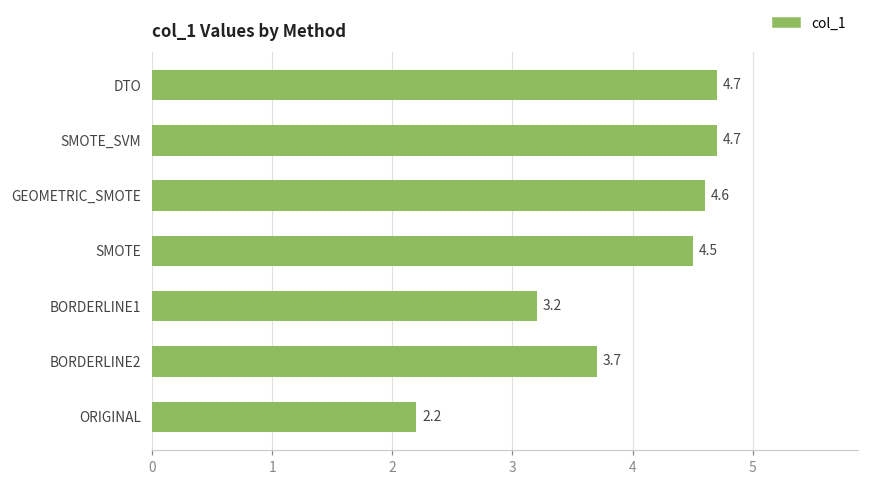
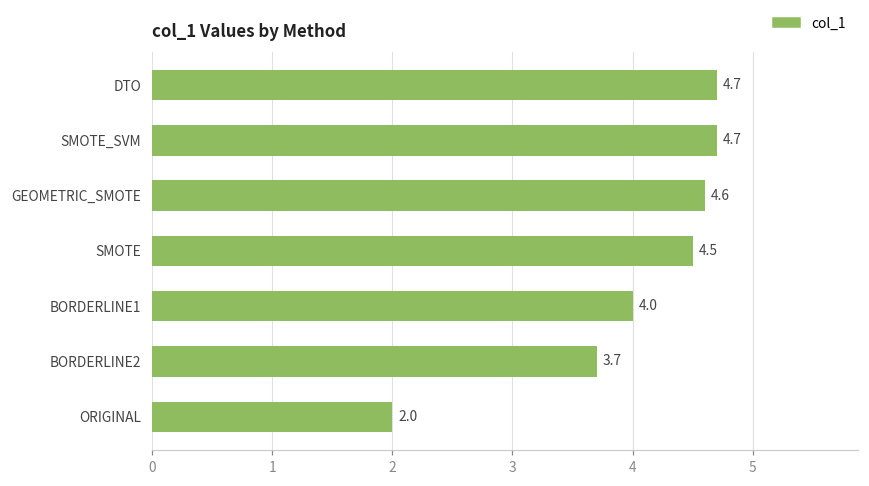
  {
    "DTO": 4.7,
    "SMOTE_SVM": 4.7,
    "GEOMETRIC_SMOTE": 4.6,
    "SMOTE": 4.5,
-   "BORDERLINE1": 3.2,
+   "BORDERLINE1": 4.0,
    "BORDERLINE2": 3.7,
-   "ORIGINAL": 2.2
+   "ORIGINAL": 2.0
  }
